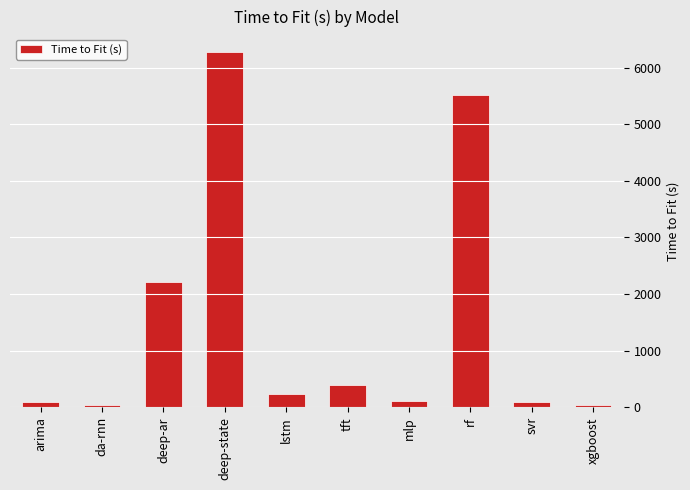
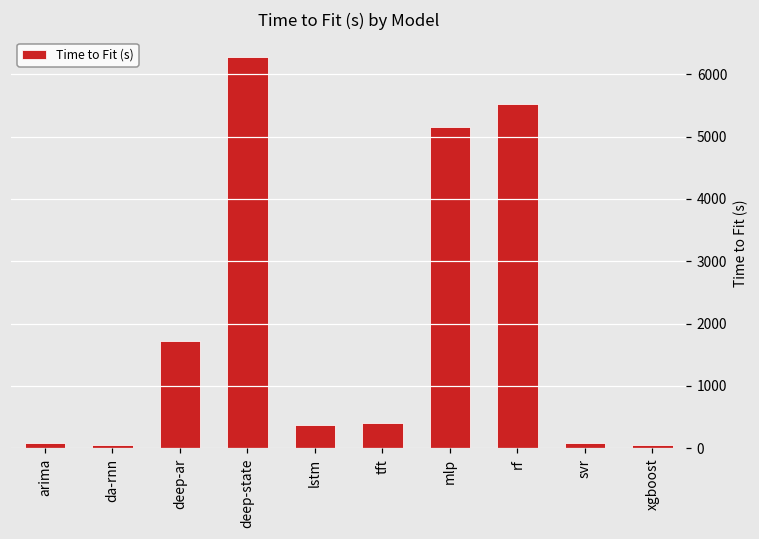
  {
    "arima": 100,
    "da-rnn": 0,
-   "deep-ar": 2200,
+   "deep-ar": 1700,
    "deep-state": 6300,
-   "lstm": 200,
+   "lstm": 400,
    "tft": 400,
-   "mlp": 100,
+   "mlp": 5100,
    "rf": 5500,
    "svr": 100,
    "xgboost": 0
  }
